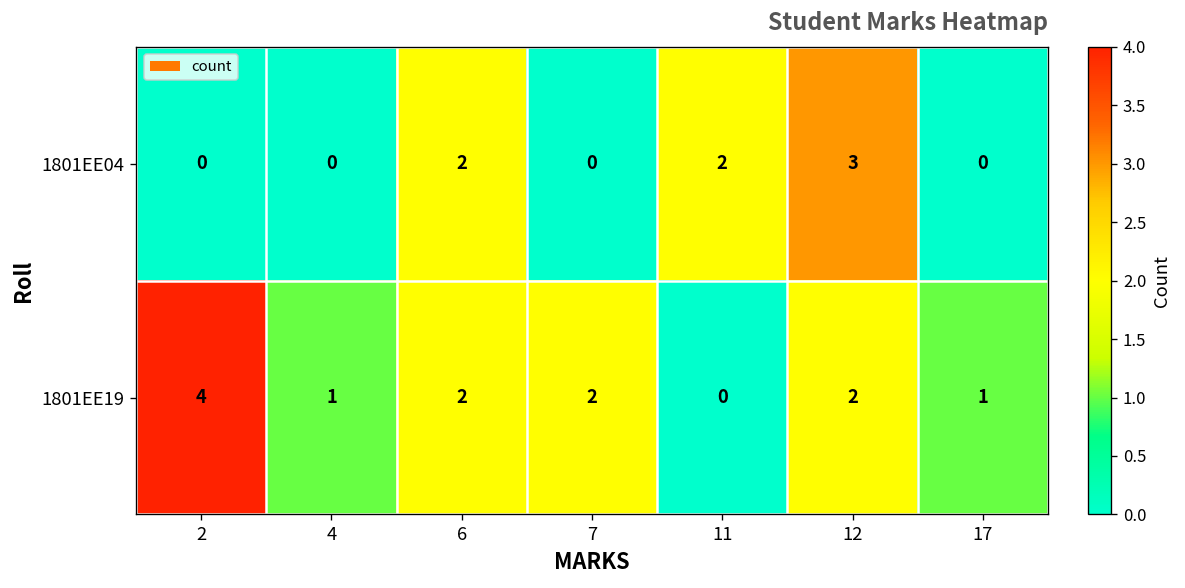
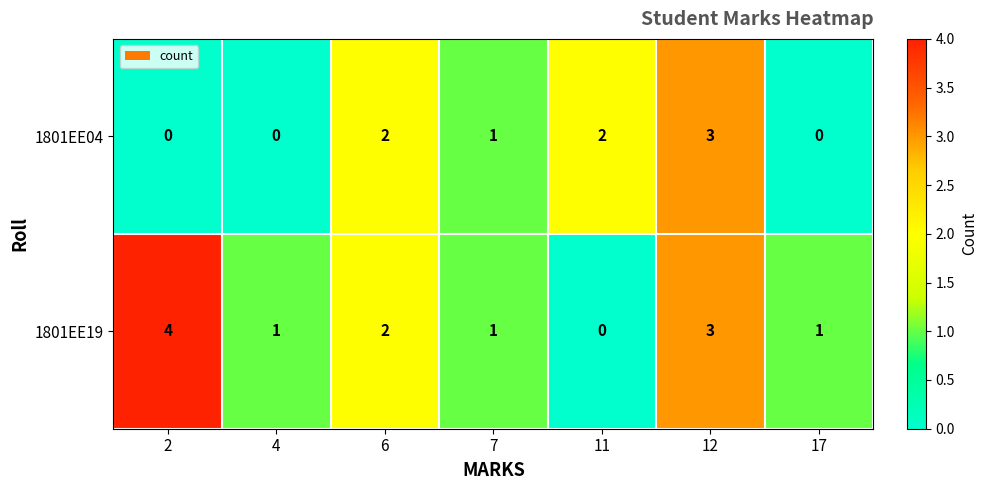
  {
    "1801EE04": {
      "2": 0,
      "4": 0,
      "6": 2,
-     "7": 0,
+     "7": 1,
      "11": 2,
      "12": 3,
      "17": 0
    },
    "1801EE19": {
      "2": 4,
      "4": 1,
      "6": 2,
-     "7": 2,
+     "7": 1,
      "11": 0,
-     "12": 2,
+     "12": 3,
      "17": 1
    }
  }
